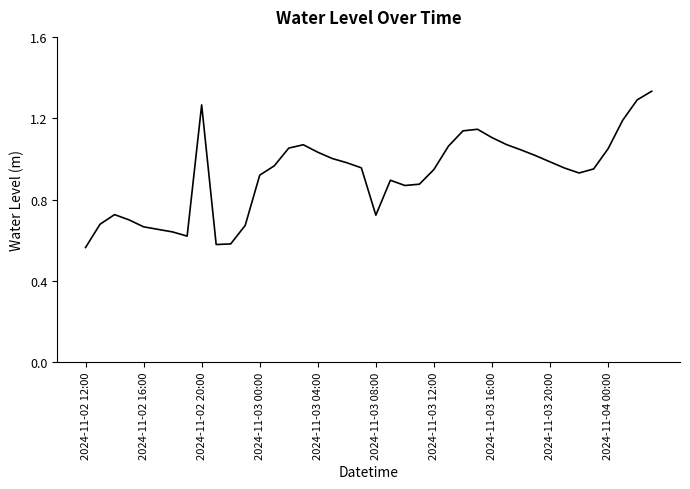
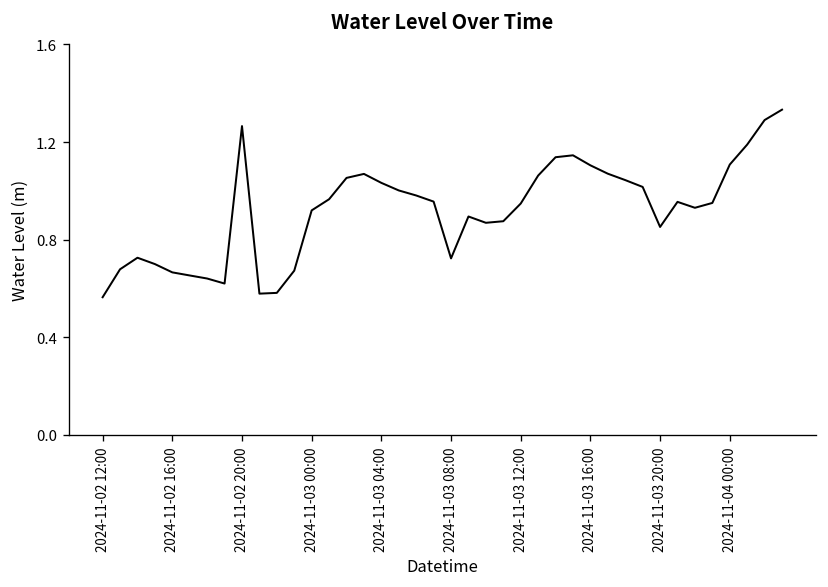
  {
    "2024-11-02 12:00": 0.56,
    "2024-11-02 16:00": 0.67,
    "2024-11-02 20:00": 1.27,
    "2024-11-03 00:00": 0.92,
    "2024-11-03 04:00": 1.03,
    "2024-11-03 08:00": 0.72,
    "2024-11-03 12:00": 0.95,
    "2024-11-03 16:00": 1.10,
-   "2024-11-03 20:00": 0.99,
-   "2024-11-04 00:00": 1.05
+   "2024-11-03 20:00": 0.85,
+   "2024-11-04 00:00": 1.11
  }
